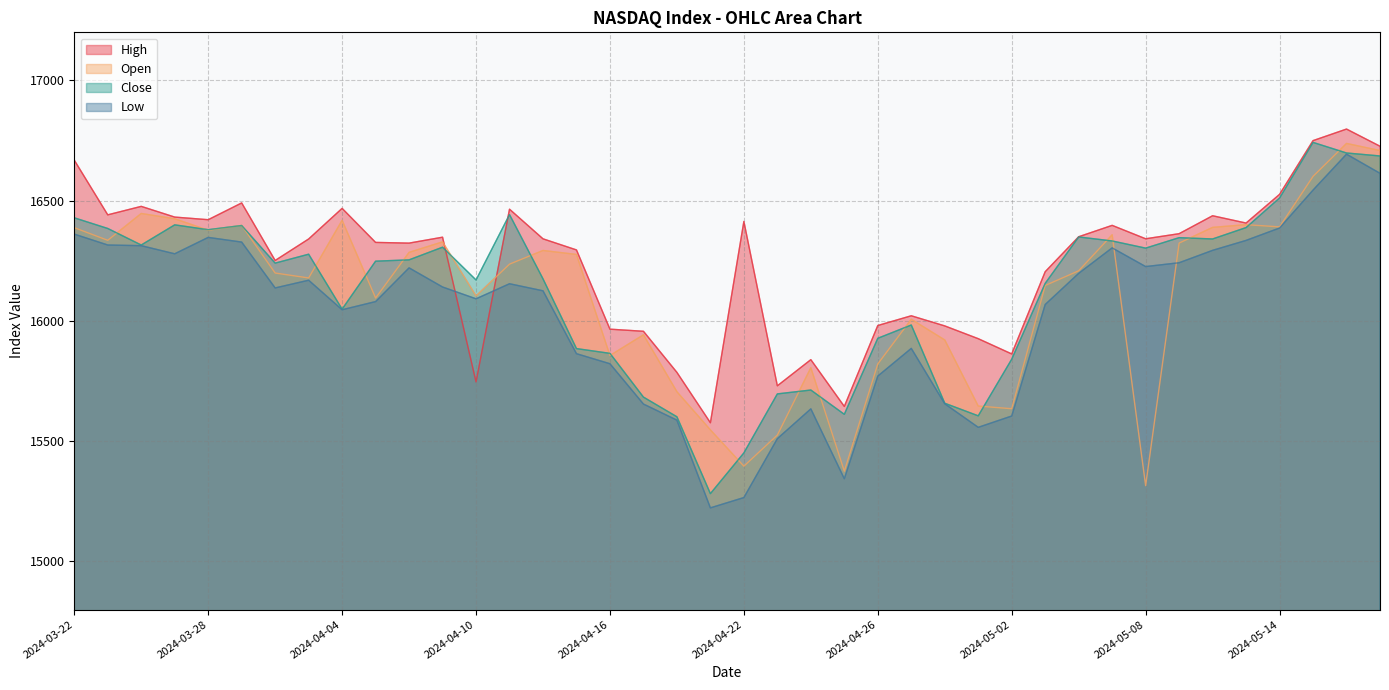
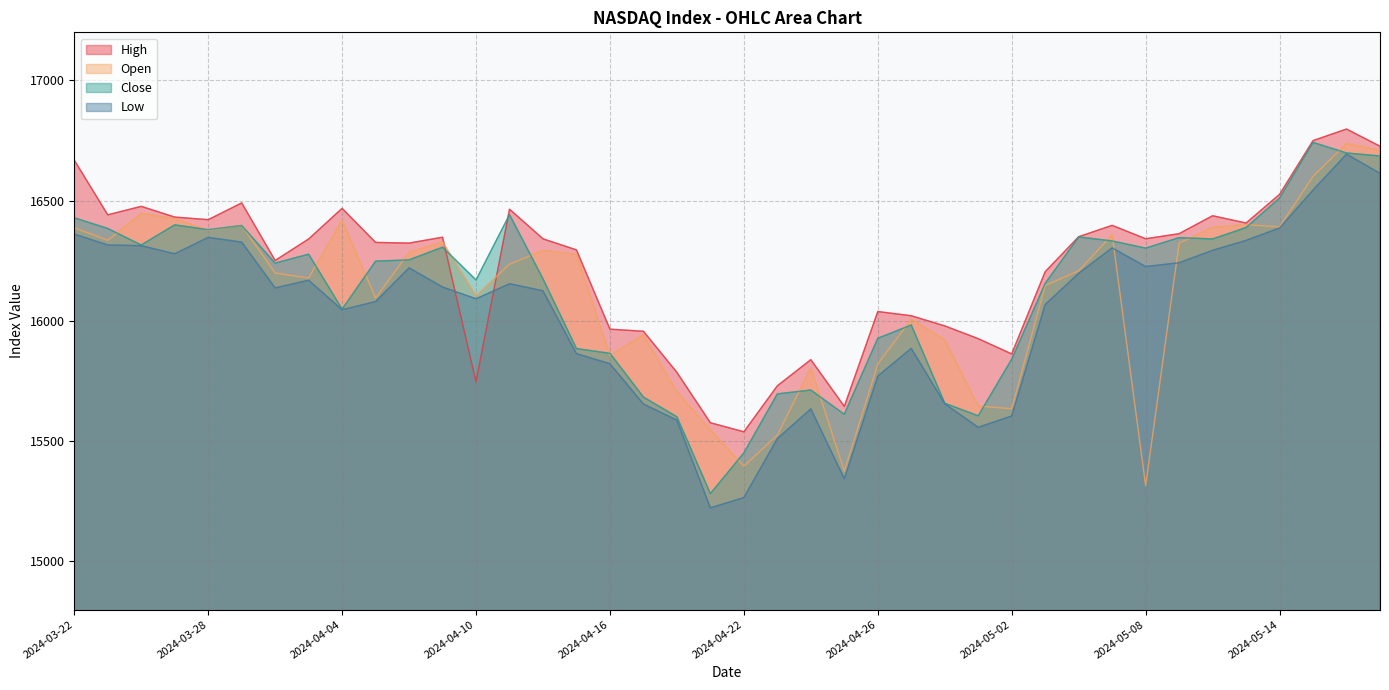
  {
    "High": {
      "2024-03-22": 16670,
      "2024-03-28": 16420,
      "2024-04-04": 16470,
      "2024-04-10": 15750,
      "2024-04-16": 15970,
-     "2024-04-22": 16410,
-     "2024-04-26": 15980,
+     "2024-04-22": 15540,
+     "2024-04-26": 16040,
      "2024-05-02": 15860,
      "2024-05-08": 16340,
      "2024-05-14": 16530
    },
    "Open": {
      "2024-03-22": 16390,
      "2024-04-04": 16420,
      "2024-04-10": 16100,
      "2024-04-22": 15400,
      "2024-04-26": 15820,
      "2024-05-02": 15640,
      "2024-05-08": 15320
    }
  }
